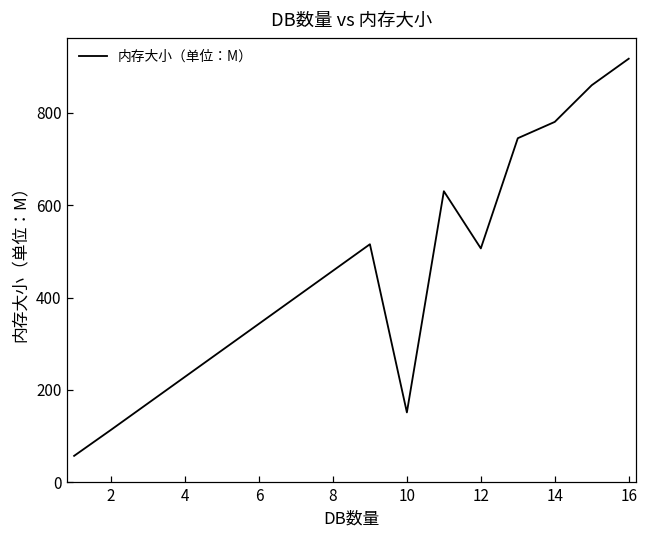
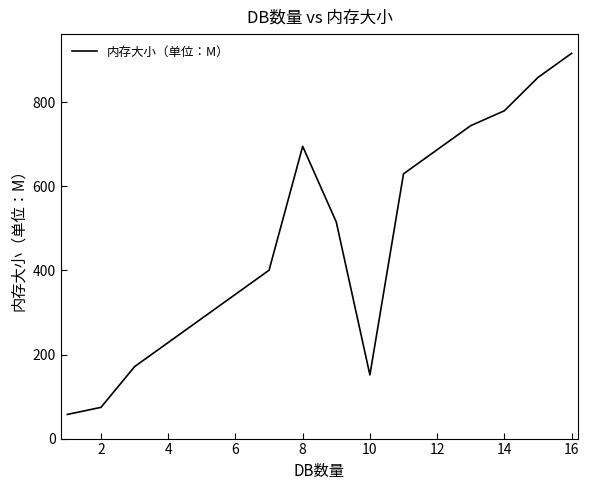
  {
-   "2": 110,
+   "2": 70,
    "4": 230,
    "6": 340,
-   "8": 460,
+   "8": 700,
    "10": 150,
-   "12": 510,
+   "12": 690,
    "14": 780,
    "16": 920
  }
